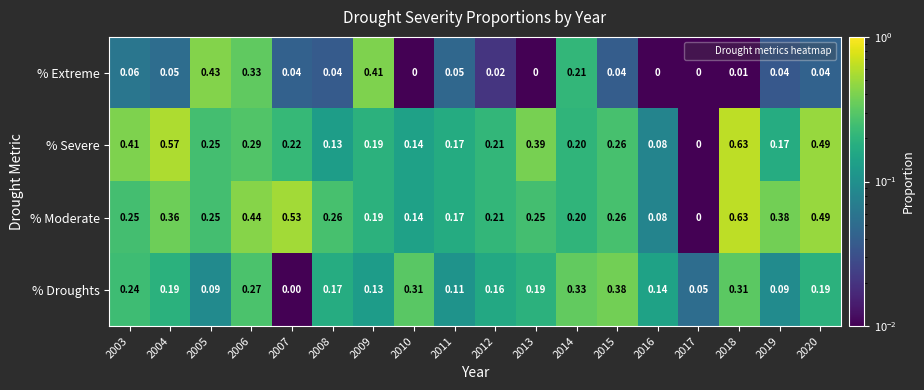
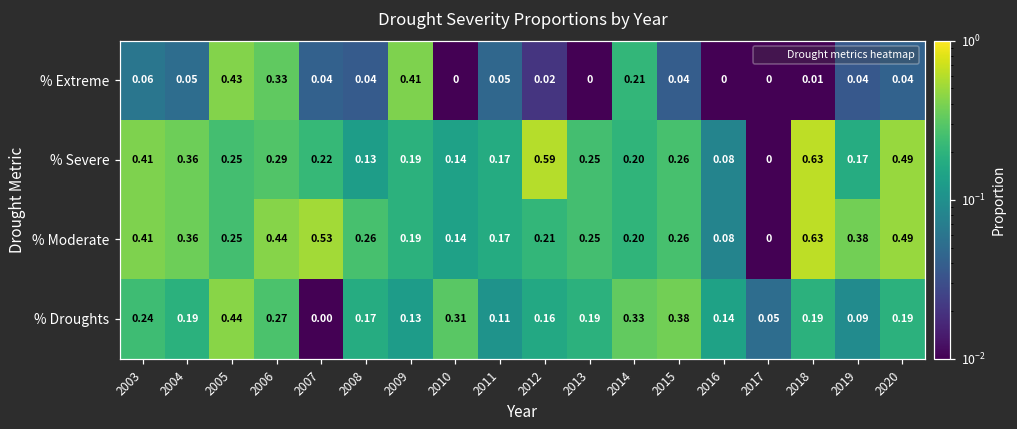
  {
    "% Extreme": {
      "2003": 0.06,
      "2004": 0.05,
      "2005": 0.43,
      "2006": 0.33,
      "2007": 0.04,
      "2008": 0.04,
      "2009": 0.41,
      "2010": 0,
      "2011": 0.05,
      "2012": 0.02,
      "2013": 0,
      "2014": 0.21,
      "2015": 0.04,
      "2016": 0,
      "2017": 0,
      "2018": 0.01,
      "2019": 0.04,
      "2020": 0.04
    },
    "% Severe": {
      "2003": 0.41,
-     "2004": 0.57,
+     "2004": 0.36,
      "2005": 0.25,
      "2006": 0.29,
      "2007": 0.22,
      "2008": 0.13,
      "2009": 0.19,
      "2010": 0.14,
      "2011": 0.17,
-     "2012": 0.21,
-     "2013": 0.39,
+     "2012": 0.59,
+     "2013": 0.25,
      "2014": 0.20,
      "2015": 0.26,
      "2016": 0.08,
      "2017": 0,
      "2018": 0.63,
      "2019": 0.17,
      "2020": 0.49
    },
    "% Moderate": {
-     "2003": 0.25,
+     "2003": 0.41,
      "2004": 0.36,
      "2005": 0.25,
      "2006": 0.44,
      "2007": 0.53,
      "2008": 0.26,
      "2009": 0.19,
      "2010": 0.14,
      "2011": 0.17,
      "2012": 0.21,
      "2013": 0.25,
      "2014": 0.20,
      "2015": 0.26,
      "2016": 0.08,
      "2017": 0,
      "2018": 0.63,
      "2019": 0.38,
      "2020": 0.49
    },
    "% Droughts": {
      "2003": 0.24,
      "2004": 0.19,
-     "2005": 0.09,
+     "2005": 0.44,
      "2006": 0.27,
      "2007": 0.00,
      "2008": 0.17,
      "2009": 0.13,
      "2010": 0.31,
      "2011": 0.11,
      "2012": 0.16,
      "2013": 0.19,
      "2014": 0.33,
      "2015": 0.38,
      "2016": 0.14,
      "2017": 0.05,
-     "2018": 0.31,
+     "2018": 0.19,
      "2019": 0.09,
      "2020": 0.19
    }
  }
